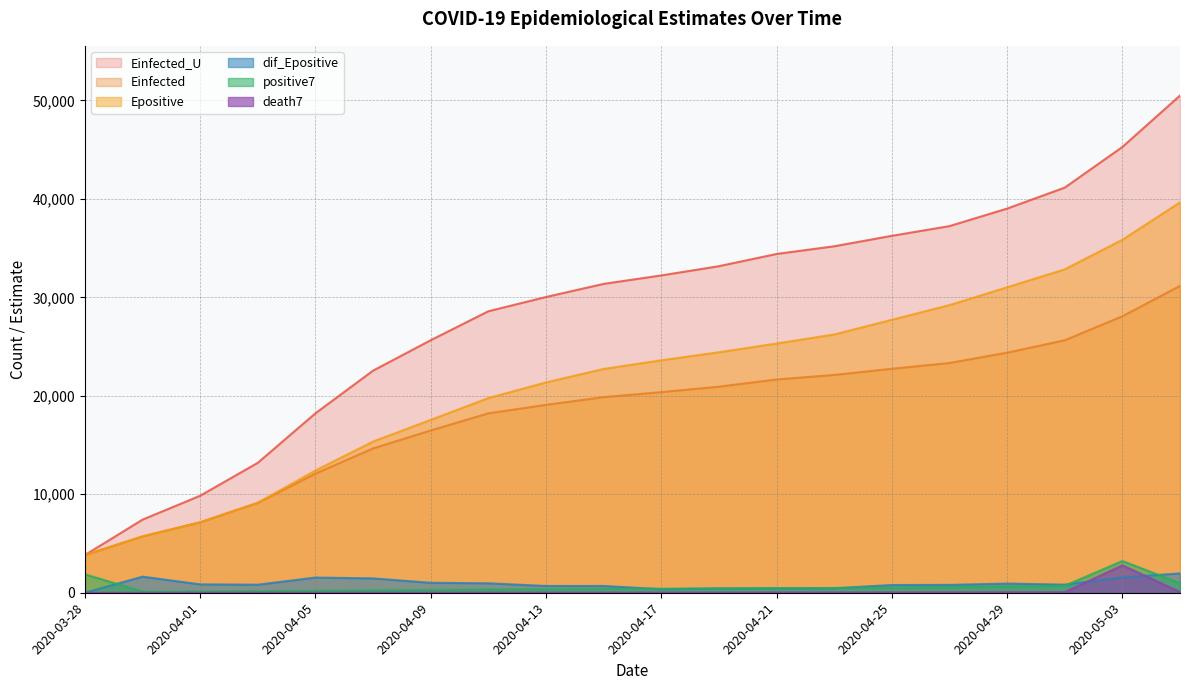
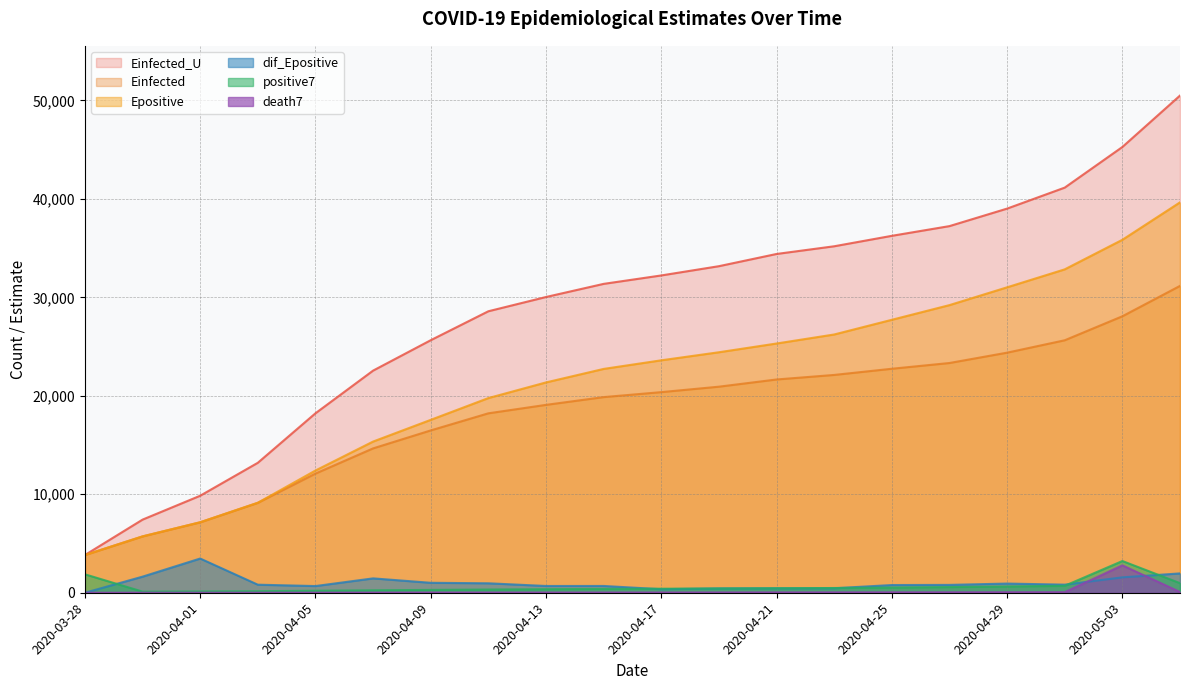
  {
    "dif_Epositive": {
-     "2020-04-01": "1,000",
-     "2020-04-05": "2,000",
+     "2020-04-01": "3,000",
+     "2020-04-05": "1,000",
      "2020-04-09": "1,000",
      "2020-04-13": "1,000",
      "2020-04-25": "1,000",
      "2020-04-29": "1,000",
      "2020-05-03": "2,000"
    },
    "positive7": {
      "2020-03-28": "2,000",
      "2020-04-09": "0",
      "2020-04-13": "0",
      "2020-04-25": "1,000",
      "2020-04-29": "1,000",
      "2020-05-03": "3,000"
    },
    "death7": {
      "2020-04-09": "0",
      "2020-04-13": "0",
      "2020-04-17": "0",
      "2020-04-21": "0",
      "2020-04-25": "0",
      "2020-04-29": "0",
      "2020-05-03": "3,000"
    }
  }
